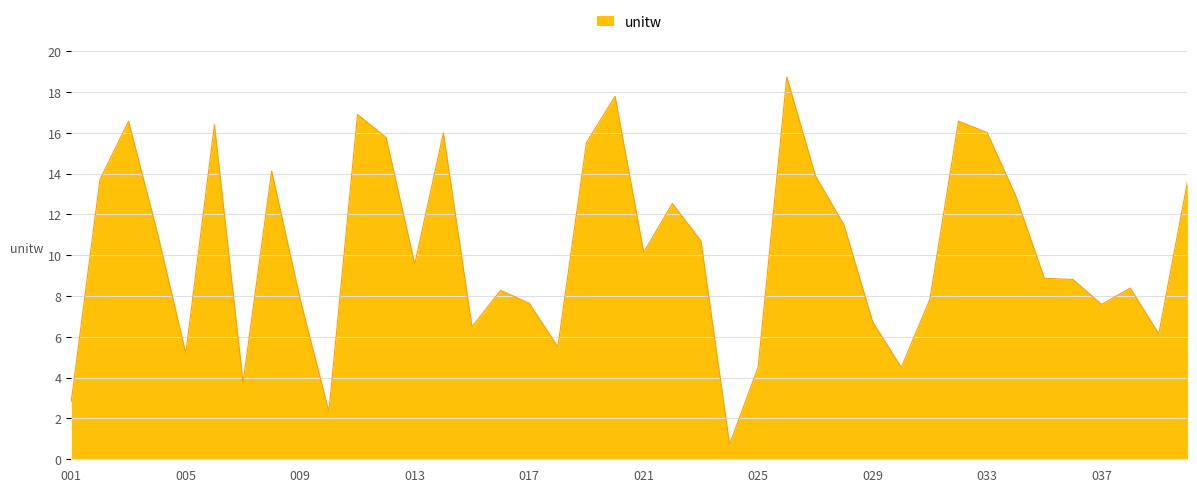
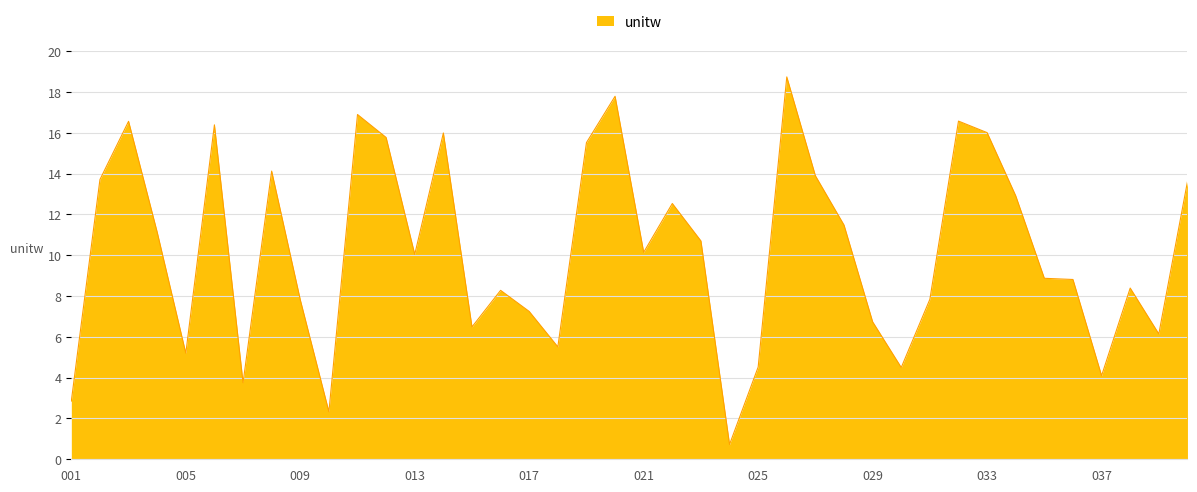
  {
    "001": 2.9,
    "005": 5.2,
    "009": 7.8,
-   "013": 9.6,
-   "017": 7.6,
+   "013": 10.0,
+   "017": 7.2,
    "021": 10.1,
    "025": 4.5,
    "029": 6.7,
    "033": 16.0,
-   "037": 7.6
+   "037": 4.1
  }
